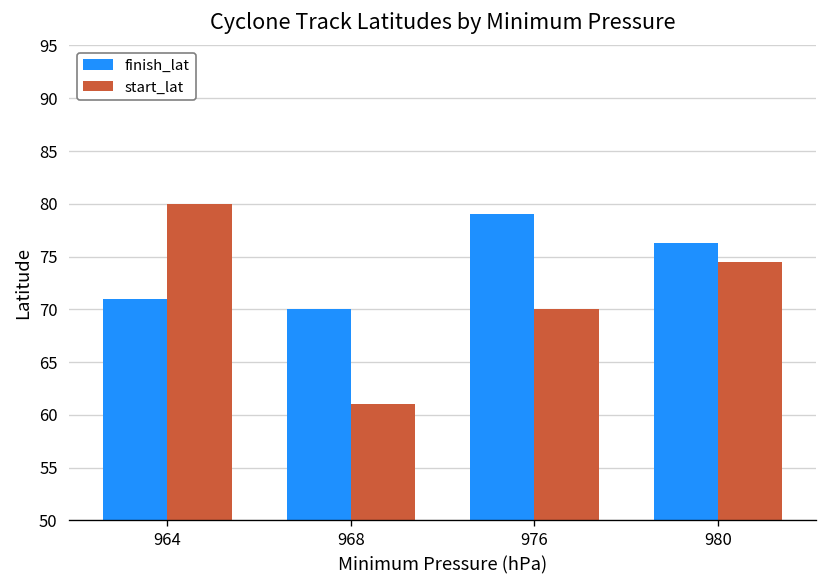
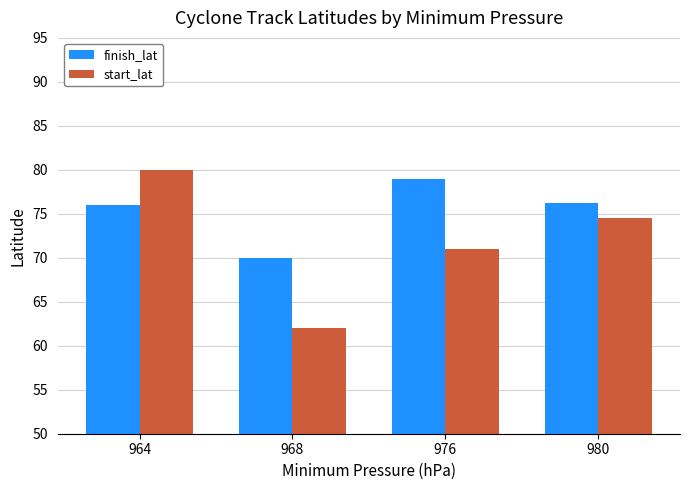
  {
    "finish_lat": {
-     "964": 71,
+     "964": 76,
      "968": 70,
      "976": 79,
      "980": 76
    },
    "start_lat": {
      "964": 80,
-     "968": 61,
-     "976": 70,
+     "968": 62,
+     "976": 71,
      "980": 75
    }
  }
